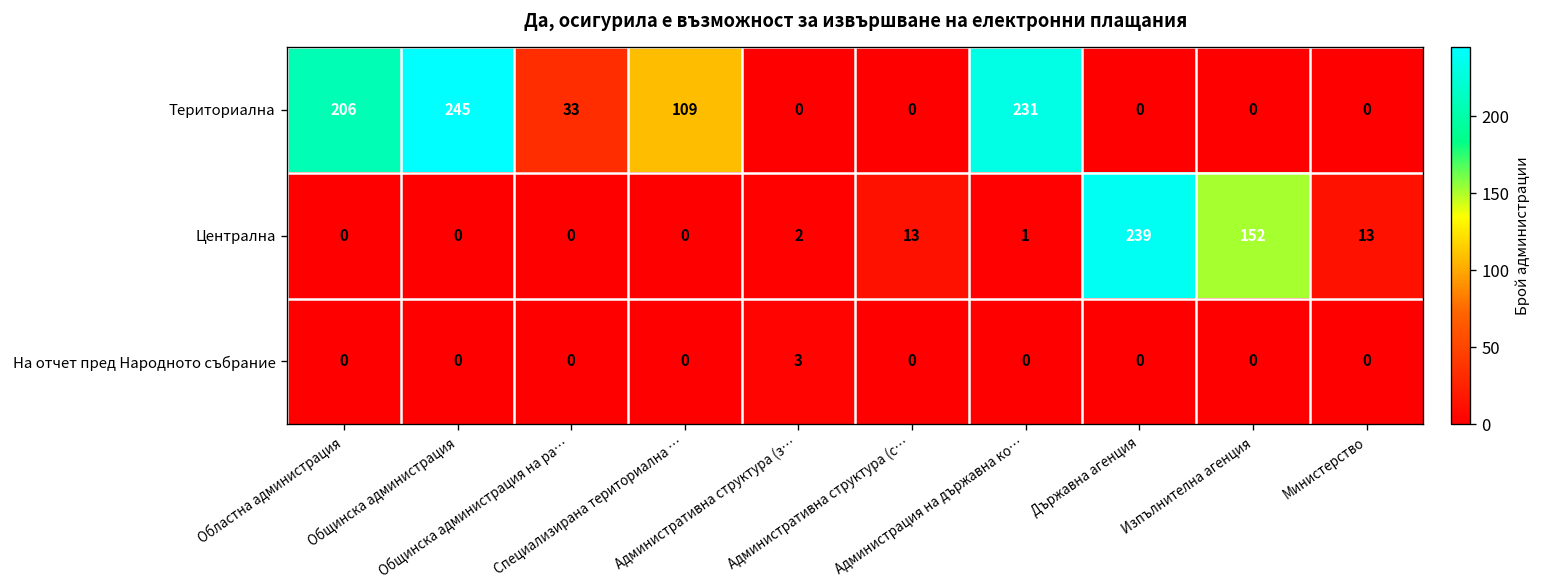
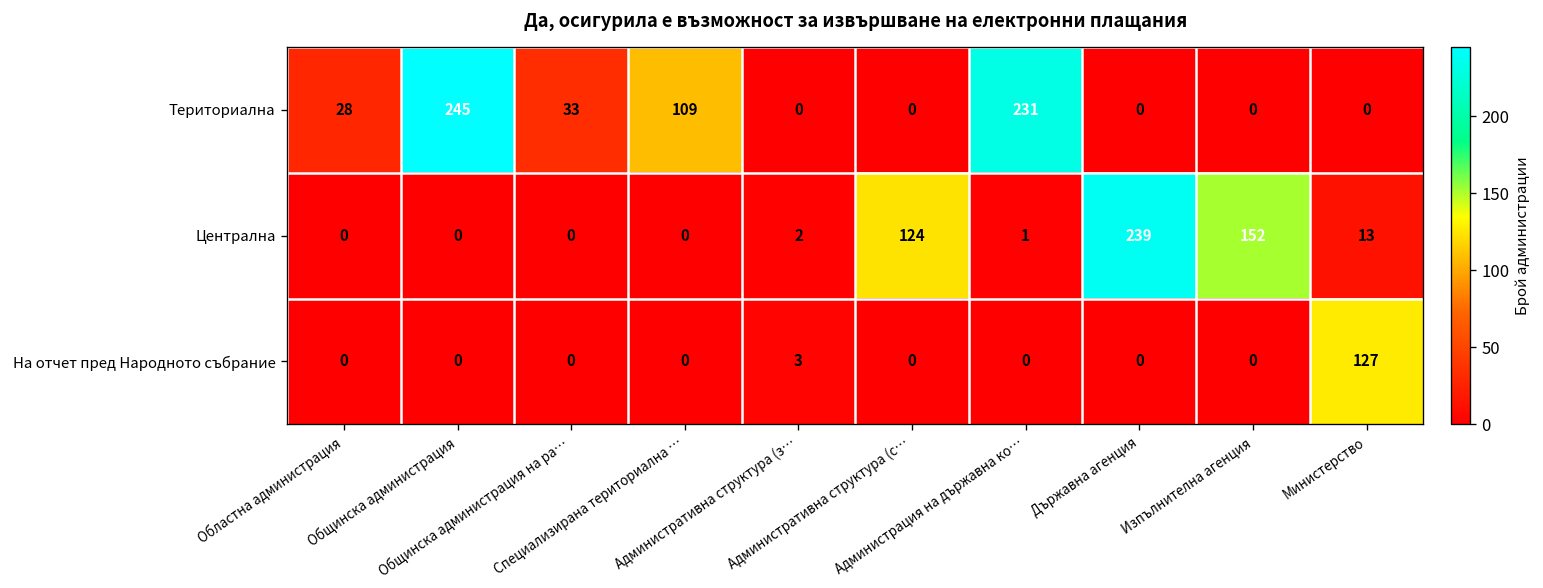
  {
    "Териториална": {
-     "Областна администрация": 206,
+     "Областна администрация": 28,
      "Общинска администрация": 245,
      "Общинска администрация на ра…": 33,
      "Специализирана териториална …": 109,
      "Административна структура (з…": 0,
      "Административна структура (с…": 0,
      "Администрация на държавна ко…": 231,
      "Държавна агенция": 0,
      "Изпълнителна агенция": 0,
      "Министерство": 0
    },
    "Централна": {
      "Областна администрация": 0,
      "Общинска администрация": 0,
      "Общинска администрация на ра…": 0,
      "Специализирана териториална …": 0,
      "Административна структура (з…": 2,
-     "Административна структура (с…": 13,
+     "Административна структура (с…": 124,
      "Администрация на държавна ко…": 1,
      "Държавна агенция": 239,
      "Изпълнителна агенция": 152,
      "Министерство": 13
    },
    "На отчет пред Народното събрание": {
      "Областна администрация": 0,
      "Общинска администрация": 0,
      "Общинска администрация на ра…": 0,
      "Специализирана териториална …": 0,
      "Административна структура (з…": 3,
      "Административна структура (с…": 0,
      "Администрация на държавна ко…": 0,
      "Държавна агенция": 0,
      "Изпълнителна агенция": 0,
-     "Министерство": 0
+     "Министерство": 127
    }
  }
